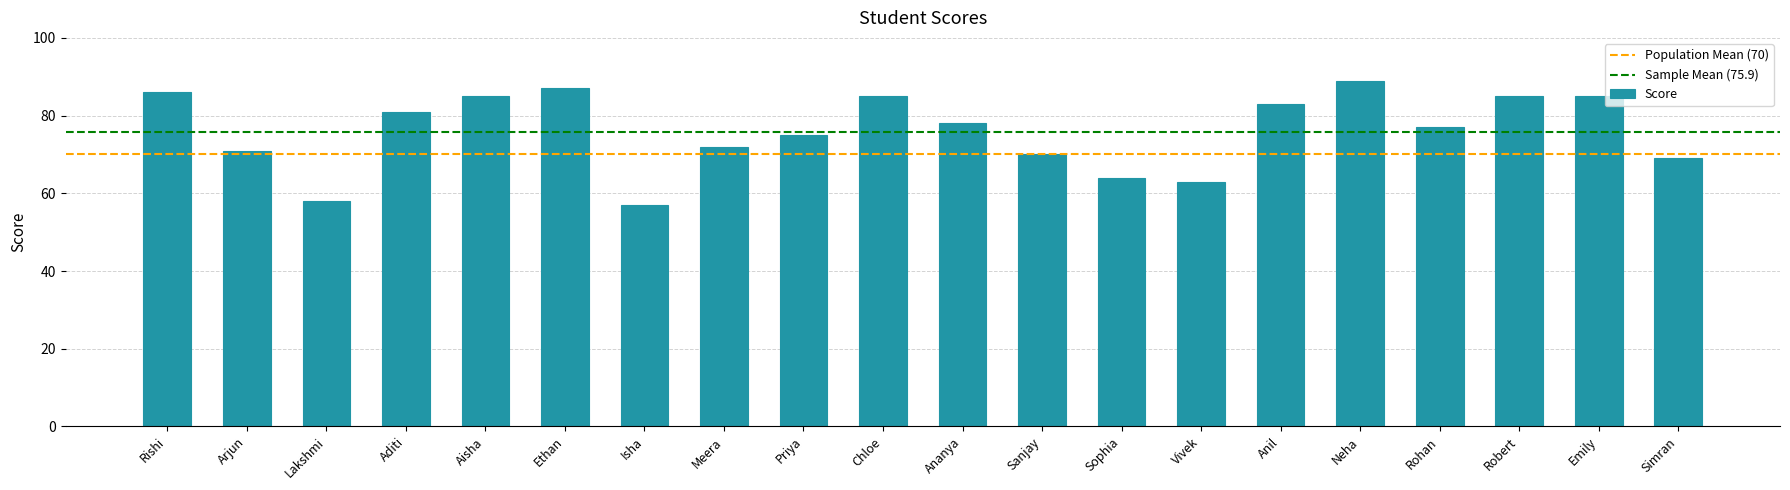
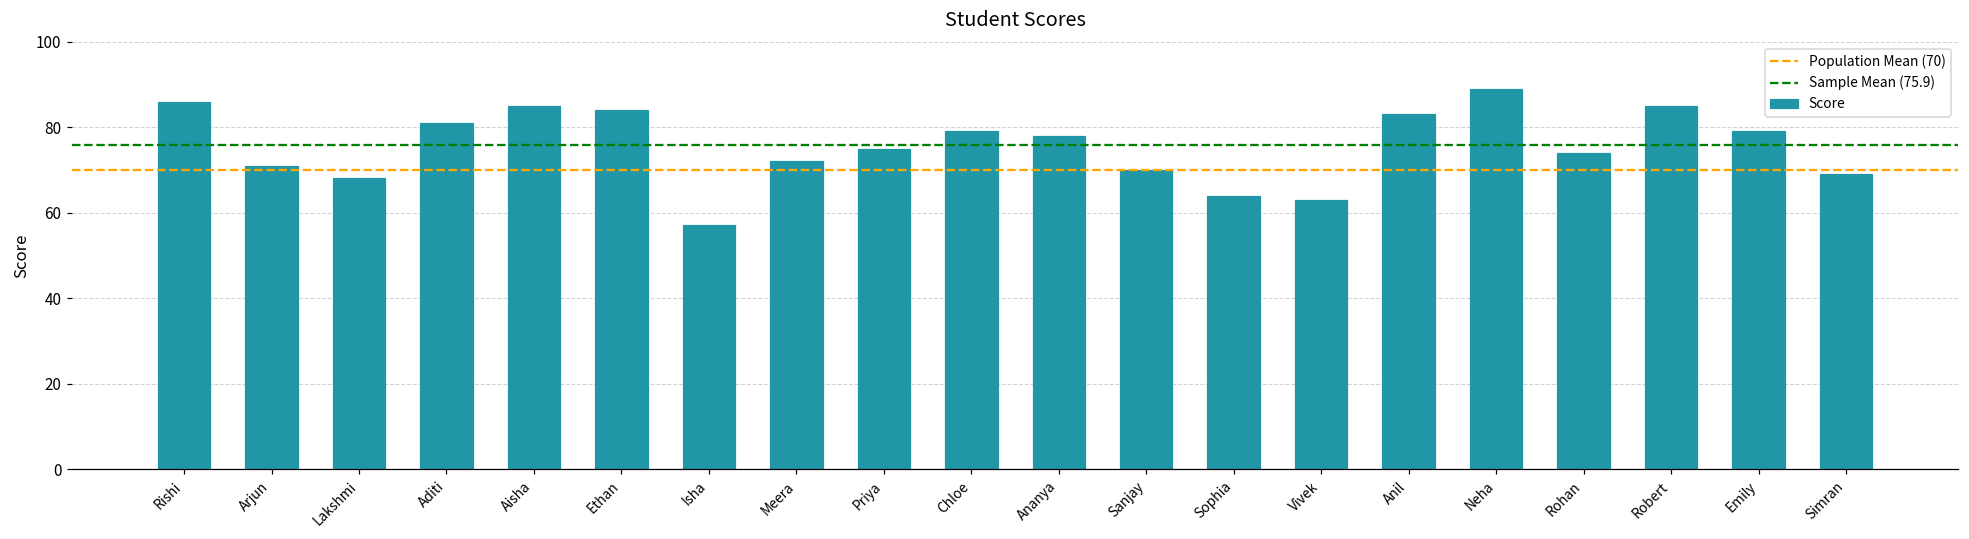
  {
    "Rishi": 86,
    "Arjun": 71,
-   "Lakshmi": 58,
+   "Lakshmi": 68,
    "Aditi": 81,
    "Aisha": 85,
-   "Ethan": 87,
+   "Ethan": 84,
    "Isha": 57,
    "Meera": 72,
    "Priya": 75,
-   "Chloe": 85,
+   "Chloe": 79,
    "Ananya": 78,
    "Sanjay": 70,
    "Sophia": 64,
    "Vivek": 63,
    "Anil": 83,
    "Neha": 89,
-   "Rohan": 77,
+   "Rohan": 74,
    "Robert": 85,
-   "Emily": 85,
+   "Emily": 79,
    "Simran": 69
  }
